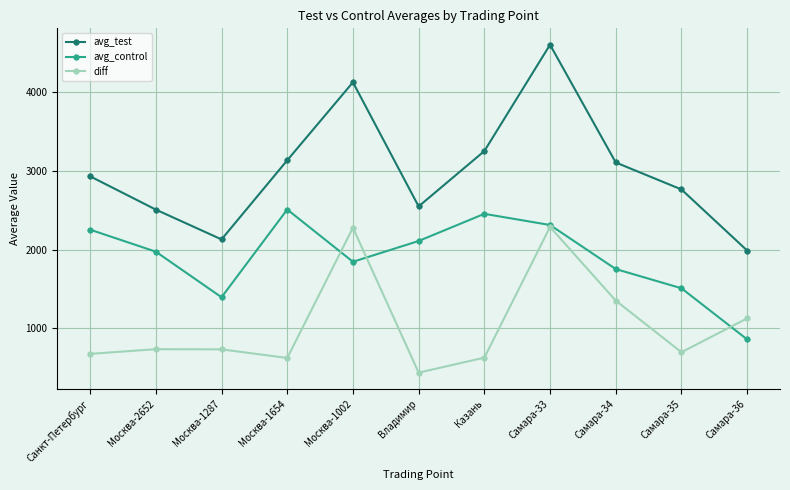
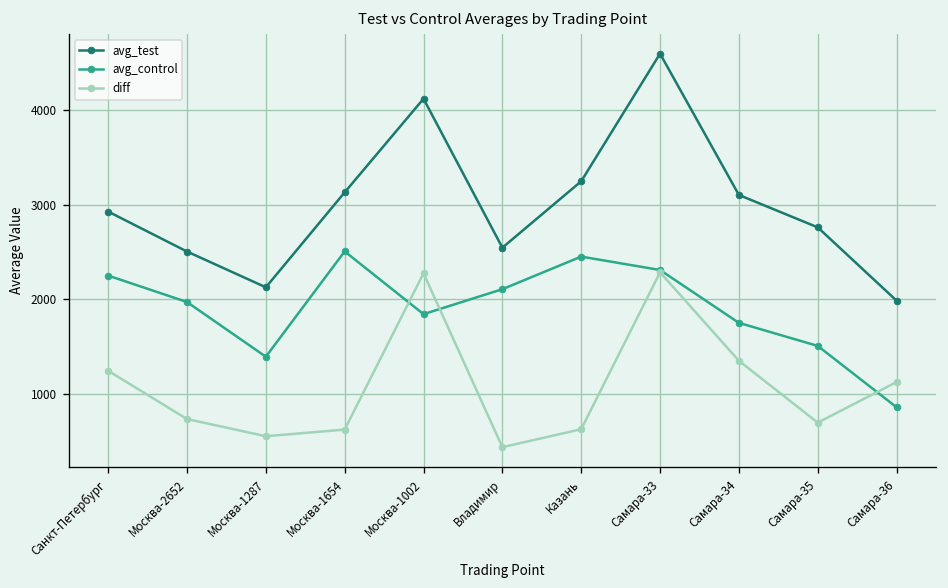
  {
    "diff": {
-     "Санкт-Петербург": 700,
+     "Санкт-Петербург": 1200,
      "Москва-2652": 700,
-     "Москва-1287": 700,
+     "Москва-1287": 600,
      "Москва-1654": 600,
      "Москва-1002": 2300,
      "Владимир": 400,
      "Казань": 600,
      "Самара-34": 1400,
      "Самара-35": 700,
      "Самара-36": 1100
    }
  }
